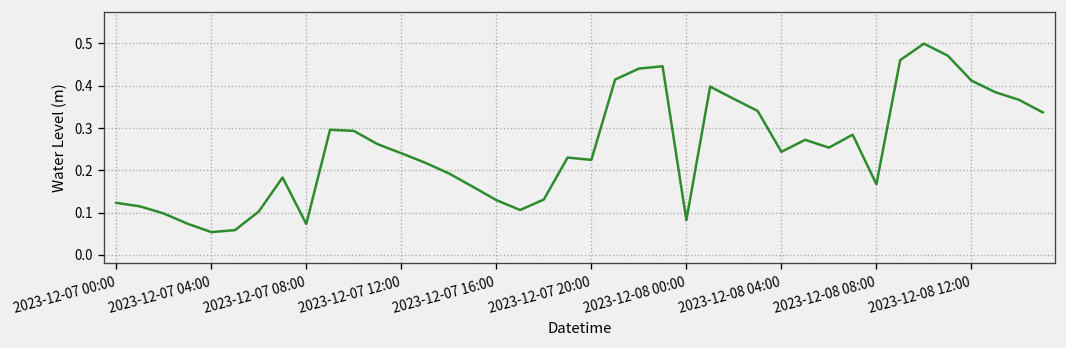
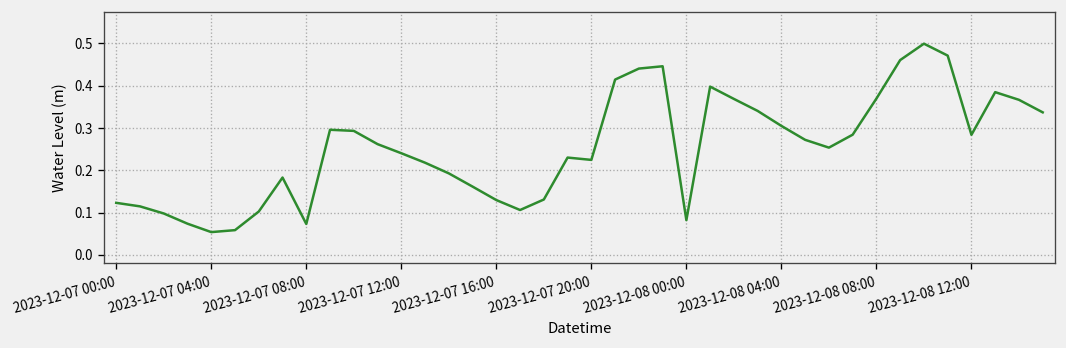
  {
    "2023-12-07 00:00": 0.12,
    "2023-12-07 04:00": 0.05,
    "2023-12-07 08:00": 0.07,
    "2023-12-07 12:00": 0.24,
    "2023-12-07 16:00": 0.13,
    "2023-12-07 20:00": 0.22,
    "2023-12-08 00:00": 0.08,
-   "2023-12-08 04:00": 0.24,
-   "2023-12-08 08:00": 0.17,
-   "2023-12-08 12:00": 0.41
+   "2023-12-08 04:00": 0.31,
+   "2023-12-08 08:00": 0.37,
+   "2023-12-08 12:00": 0.28
  }
